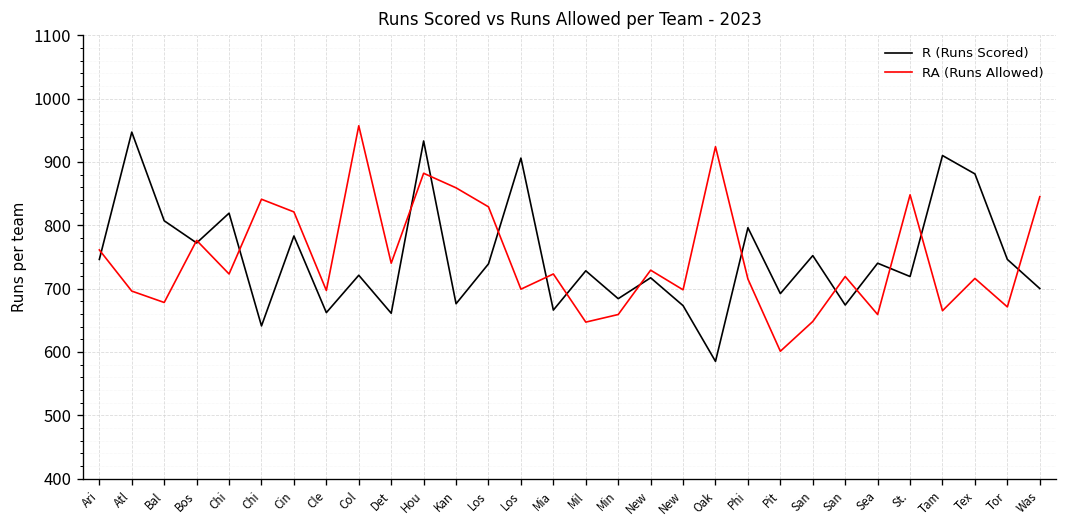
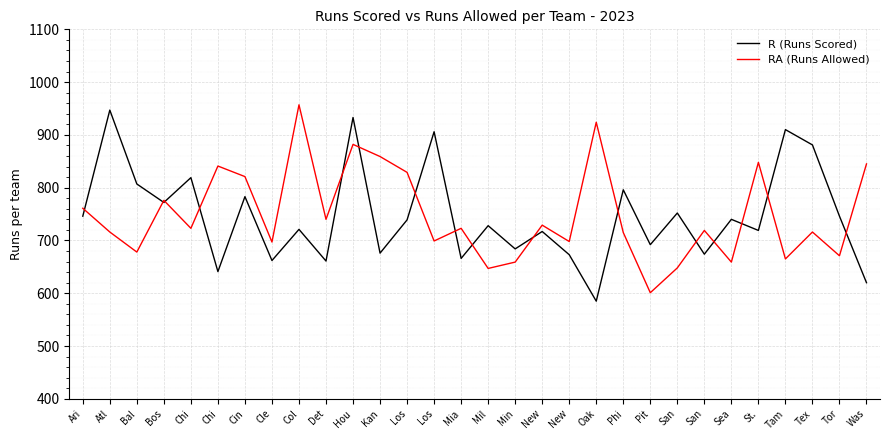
  {
    "R (Runs Scored)": {
      "Ari": 750,
      "Atl": 950,
      "Bal": 810,
      "Cin": 780,
      "Cle": 660,
      "Col": 720,
      "Det": 660,
      "Hou": 930,
      "Kan": 680,
      "Mia": 670,
      "Mil": 730,
      "Min": 680,
      "Oak": 590,
      "Phi": 800,
      "Pit": 690,
      "Sea": 740,
      "St.": 720,
      "Tam": 910,
      "Tex": 880,
      "Tor": 750,
-     "Was": 700
+     "Was": 620
    },
    "RA (Runs Allowed)": {
      "Ari": 760,
-     "Atl": 700,
+     "Atl": 720,
      "Bal": 680,
      "Cin": 820,
      "Cle": 700,
      "Col": 960,
      "Det": 740,
      "Hou": 880,
      "Kan": 860,
      "Mia": 720,
      "Mil": 650,
      "Min": 660,
      "Oak": 920,
      "Phi": 720,
      "Pit": 600,
      "Sea": 660,
      "St.": 850,
      "Tam": 670,
      "Tex": 720,
      "Tor": 670,
      "Was": 850
    }
  }
